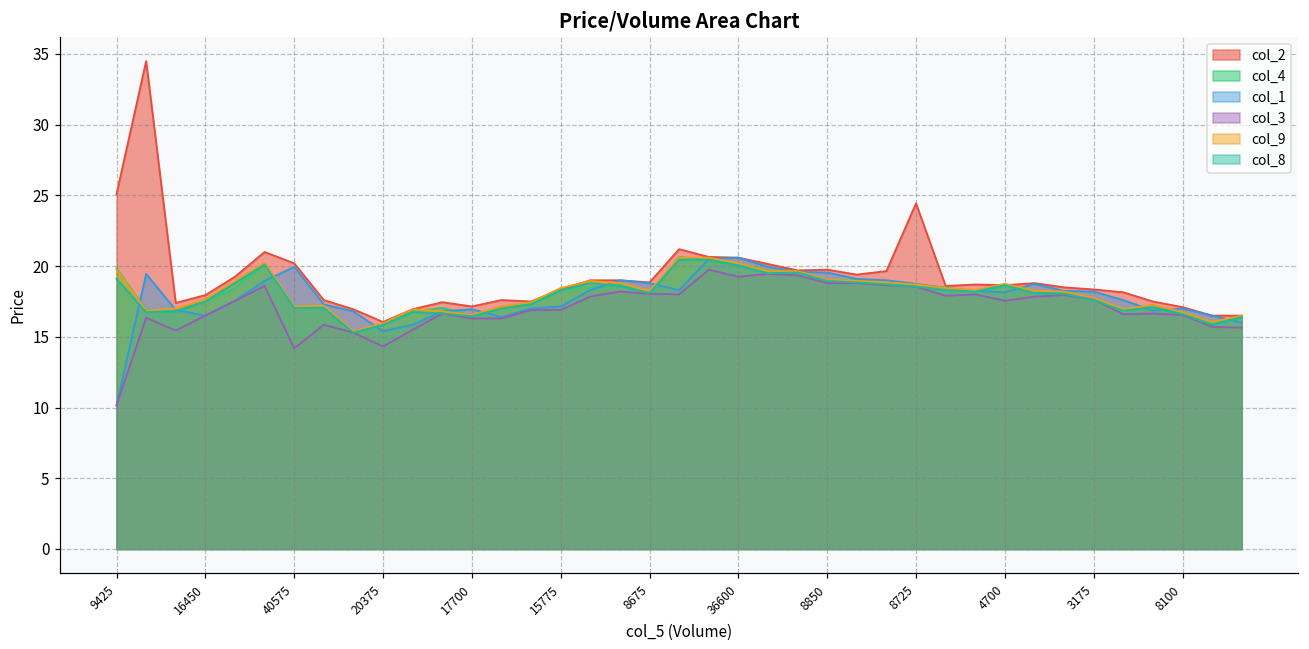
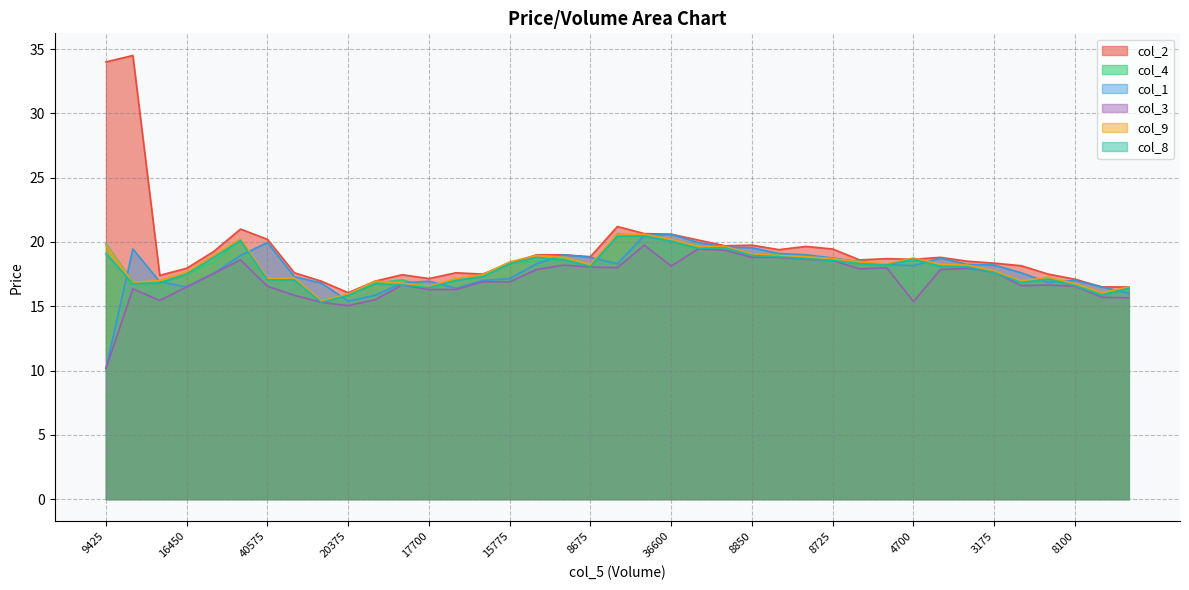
  {
    "col_2": {
-     "9425": 25.1,
+     "9425": 34.0,
      "16450": 18.0,
      "40575": 20.2,
      "17700": 17.2,
-     "8725": 24.4
+     "8725": 19.5
    },
    "col_3": {
-     "40575": 14.2,
-     "20375": 14.3,
+     "40575": 16.6,
+     "20375": 15.1,
      "15775": 16.9,
-     "36600": 19.3,
-     "4700": 17.6
+     "36600": 18.1,
+     "4700": 15.4
    }
  }
